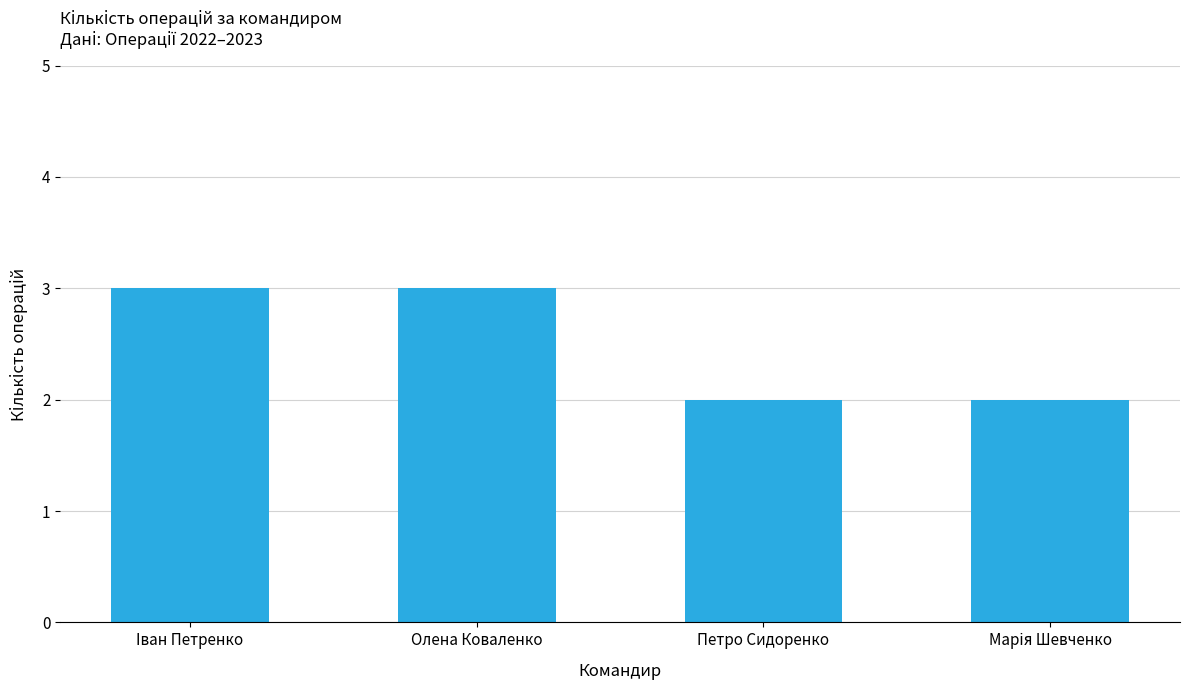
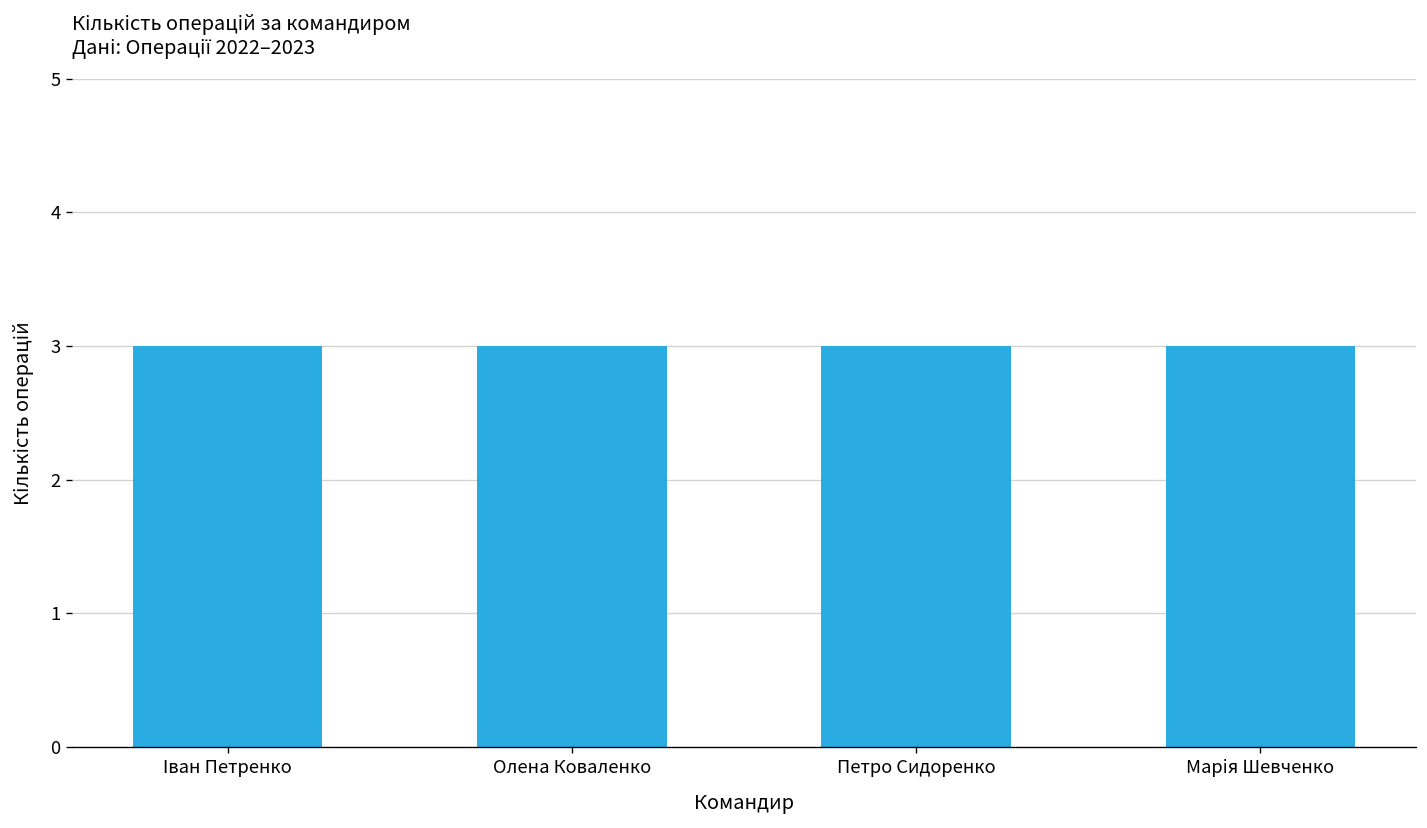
  {
    "Іван Петренко": 3,
    "Олена Коваленко": 3,
-   "Петро Сидоренко": 2,
-   "Марія Шевченко": 2
+   "Петро Сидоренко": 3,
+   "Марія Шевченко": 3
  }
